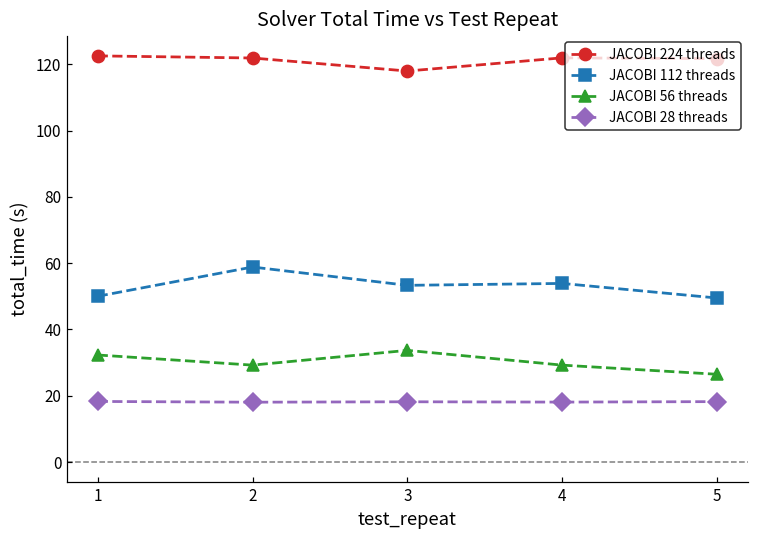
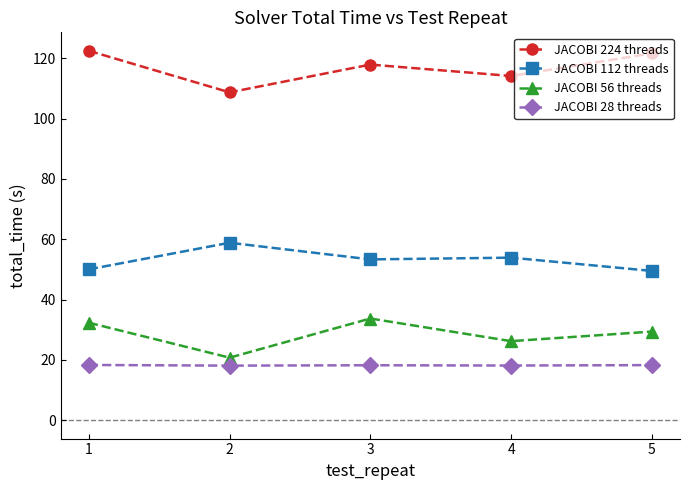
  {
    "JACOBI 224 threads": {
      "1": 123,
-     "2": 122,
+     "2": 109,
      "3": 118,
-     "4": 122
+     "4": 114
    },
    "JACOBI 112 threads": {
      "1": 50,
      "2": 59,
      "3": 53,
      "4": 54,
      "5": 49
    },
    "JACOBI 56 threads": {
      "1": 32,
-     "2": 29,
+     "2": 21,
      "3": 34,
-     "4": 29,
-     "5": 26
+     "4": 26,
+     "5": 29
    },
    "JACOBI 28 threads": {
      "1": 18,
      "2": 18,
      "3": 18,
      "4": 18,
      "5": 18
    }
  }
